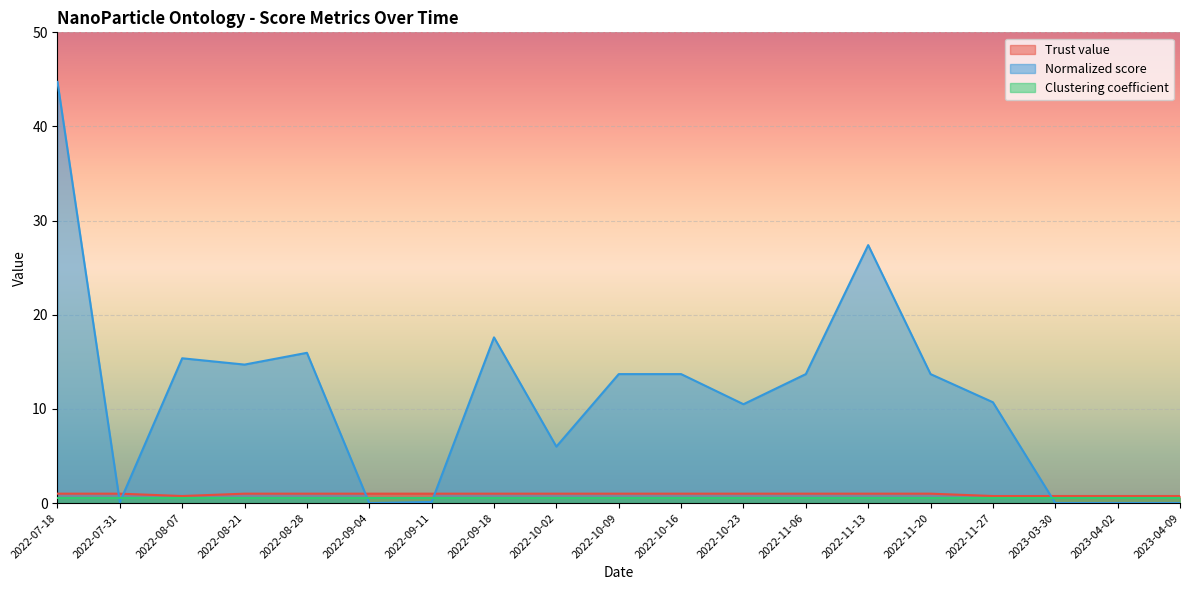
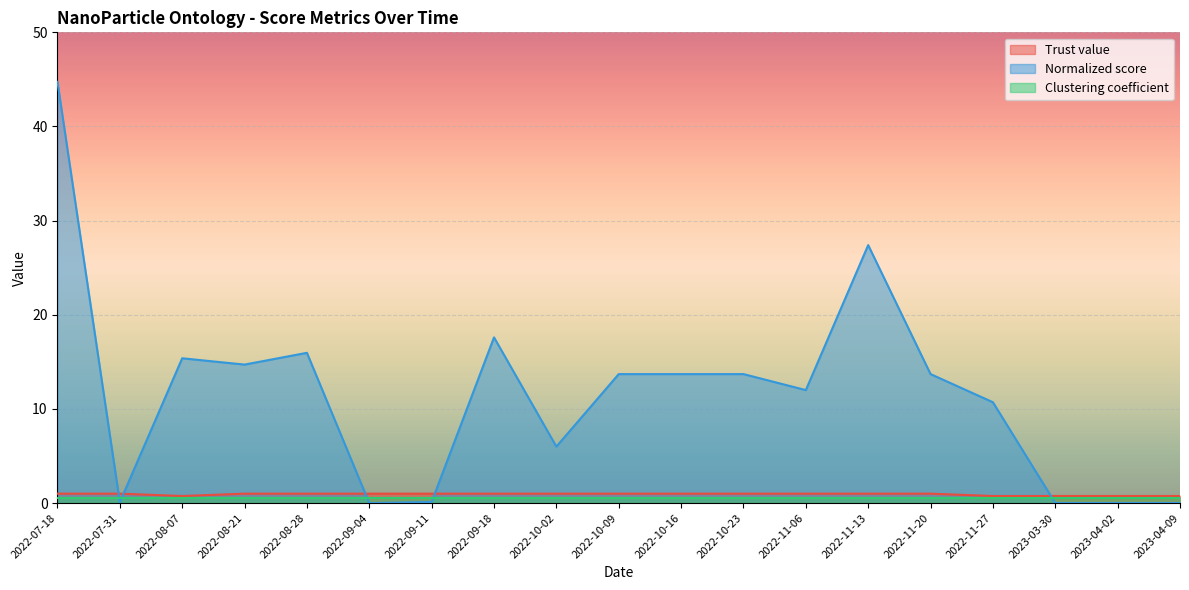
  {
    "Trust value": {
      "2022-07-18": 1,
      "2022-07-31": 1,
      "2022-08-21": 1,
      "2022-08-28": 1,
      "2022-09-04": 1,
      "2022-09-11": 1,
      "2022-09-18": 1,
      "2022-10-02": 1,
      "2022-10-09": 1,
      "2022-10-16": 1,
      "2022-10-23": 1,
      "2022-11-06": 1,
      "2022-11-13": 1,
      "2022-11-20": 1
    },
    "Normalized score": {
      "2022-07-18": 45,
      "2022-07-31": 0,
      "2022-08-07": 15,
      "2022-08-21": 15,
      "2022-08-28": 16,
      "2022-09-04": 0,
      "2022-09-11": 0,
      "2022-09-18": 18,
      "2022-10-02": 6,
      "2022-10-09": 14,
      "2022-10-16": 14,
-     "2022-10-23": 11,
-     "2022-11-06": 14,
+     "2022-10-23": 14,
+     "2022-11-06": 12,
      "2022-11-13": 27,
      "2022-11-20": 14,
      "2022-11-27": 11,
      "2023-03-30": 0,
      "2023-04-02": 0,
      "2023-04-09": 0
    },
    "Clustering coefficient": {
      "2022-07-18": 1,
      "2022-07-31": 1,
      "2022-08-21": 1,
      "2022-08-28": 1,
      "2022-09-04": 1,
      "2022-09-11": 1,
      "2022-09-18": 1,
      "2022-10-02": 1,
      "2022-10-09": 1,
      "2022-10-16": 1,
      "2022-10-23": 1,
      "2022-11-06": 1,
      "2022-11-13": 1,
      "2022-11-20": 1
    }
  }
